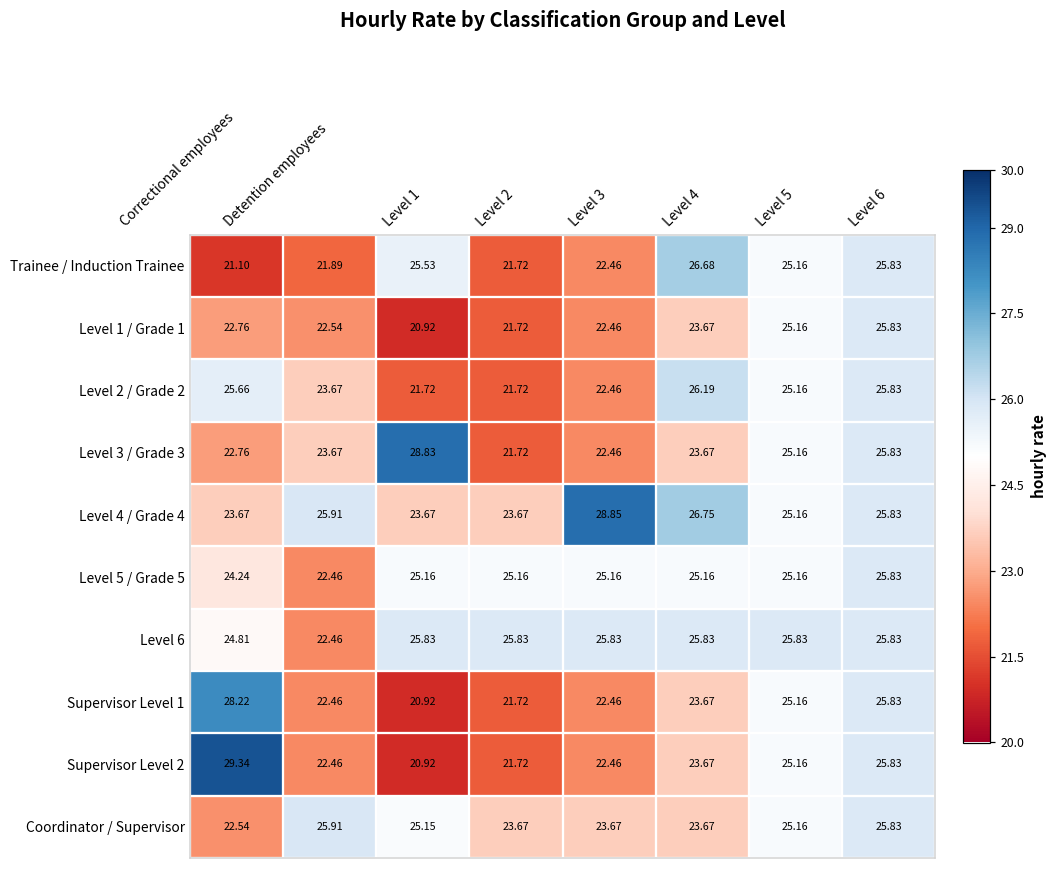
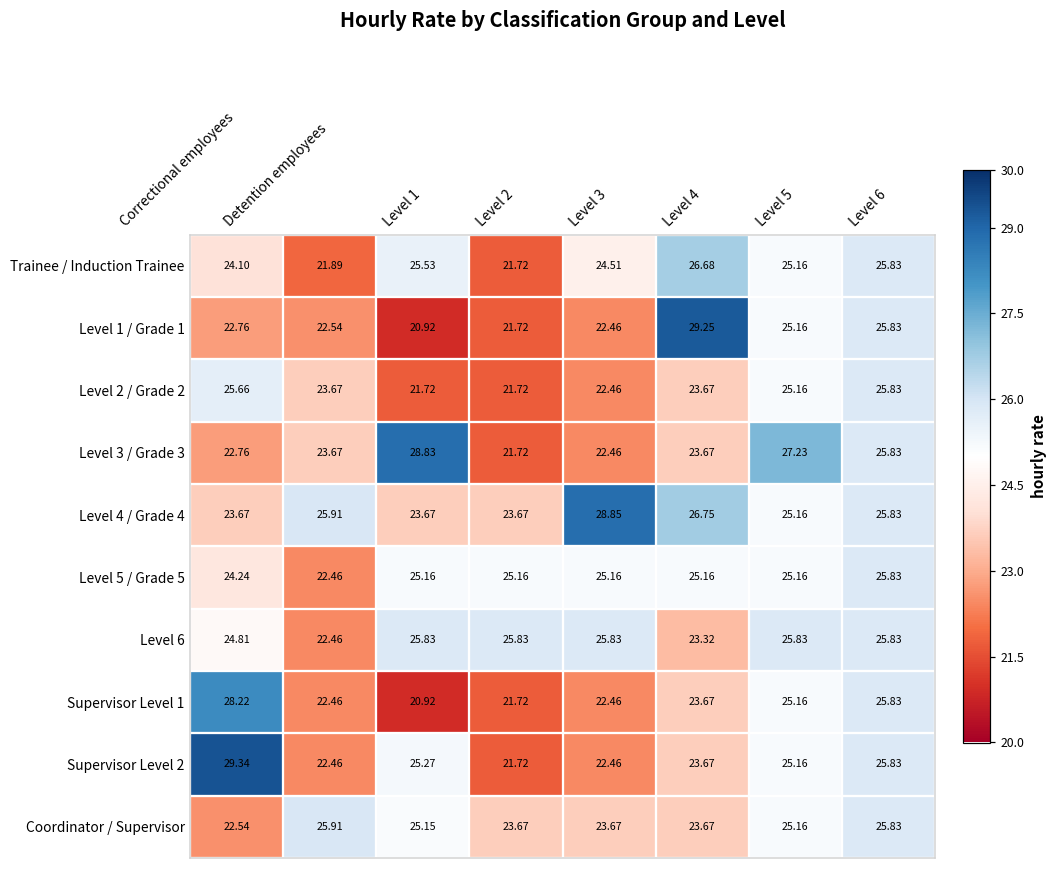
  {
    "Trainee / Induction Trainee": {
-     "Correctional employees": 21.10,
+     "Correctional employees": 24.10,
      "Detention employees": 21.89,
      "Level 1": 25.53,
      "Level 2": 21.72,
-     "Level 3": 22.46,
+     "Level 3": 24.51,
      "Level 4": 26.68,
      "Level 5": 25.16,
      "Level 6": 25.83
    },
    "Level 1 / Grade 1": {
      "Correctional employees": 22.76,
      "Detention employees": 22.54,
      "Level 1": 20.92,
      "Level 2": 21.72,
      "Level 3": 22.46,
-     "Level 4": 23.67,
+     "Level 4": 29.25,
      "Level 5": 25.16,
      "Level 6": 25.83
    },
    "Level 2 / Grade 2": {
      "Correctional employees": 25.66,
      "Detention employees": 23.67,
      "Level 1": 21.72,
      "Level 2": 21.72,
      "Level 3": 22.46,
-     "Level 4": 26.19,
+     "Level 4": 23.67,
      "Level 5": 25.16,
      "Level 6": 25.83
    },
    "Level 3 / Grade 3": {
      "Correctional employees": 22.76,
      "Detention employees": 23.67,
      "Level 1": 28.83,
      "Level 2": 21.72,
      "Level 3": 22.46,
      "Level 4": 23.67,
-     "Level 5": 25.16,
+     "Level 5": 27.23,
      "Level 6": 25.83
    },
    "Level 4 / Grade 4": {
      "Correctional employees": 23.67,
      "Detention employees": 25.91,
      "Level 1": 23.67,
      "Level 2": 23.67,
      "Level 3": 28.85,
      "Level 4": 26.75,
      "Level 5": 25.16,
      "Level 6": 25.83
    },
    "Level 5 / Grade 5": {
      "Correctional employees": 24.24,
      "Detention employees": 22.46,
      "Level 1": 25.16,
      "Level 2": 25.16,
      "Level 3": 25.16,
      "Level 4": 25.16,
      "Level 5": 25.16,
      "Level 6": 25.83
    },
    "Level 6": {
      "Correctional employees": 24.81,
      "Detention employees": 22.46,
      "Level 1": 25.83,
      "Level 2": 25.83,
      "Level 3": 25.83,
-     "Level 4": 25.83,
+     "Level 4": 23.32,
      "Level 5": 25.83,
      "Level 6": 25.83
    },
    "Supervisor Level 1": {
      "Correctional employees": 28.22,
      "Detention employees": 22.46,
      "Level 1": 20.92,
      "Level 2": 21.72,
      "Level 3": 22.46,
      "Level 4": 23.67,
      "Level 5": 25.16,
      "Level 6": 25.83
    },
    "Supervisor Level 2": {
      "Correctional employees": 29.34,
      "Detention employees": 22.46,
-     "Level 1": 20.92,
+     "Level 1": 25.27,
      "Level 2": 21.72,
      "Level 3": 22.46,
      "Level 4": 23.67,
      "Level 5": 25.16,
      "Level 6": 25.83
    },
    "Coordinator / Supervisor": {
      "Correctional employees": 22.54,
      "Detention employees": 25.91,
      "Level 1": 25.15,
      "Level 2": 23.67,
      "Level 3": 23.67,
      "Level 4": 23.67,
      "Level 5": 25.16,
      "Level 6": 25.83
    }
  }
